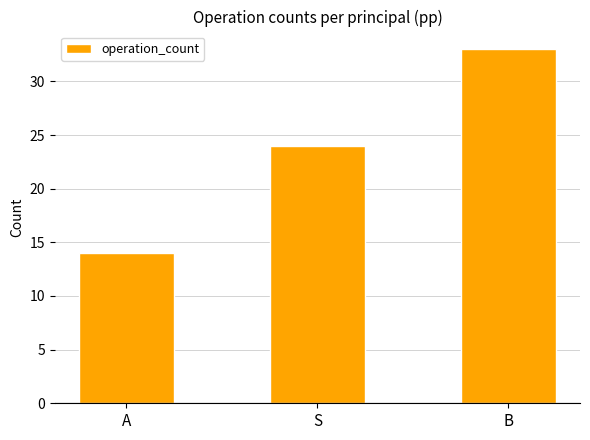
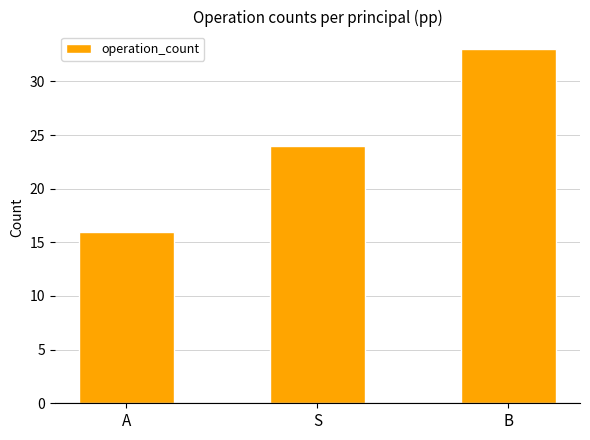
  {
-   "A": 14,
+   "A": 16,
    "S": 24,
    "B": 33
  }
